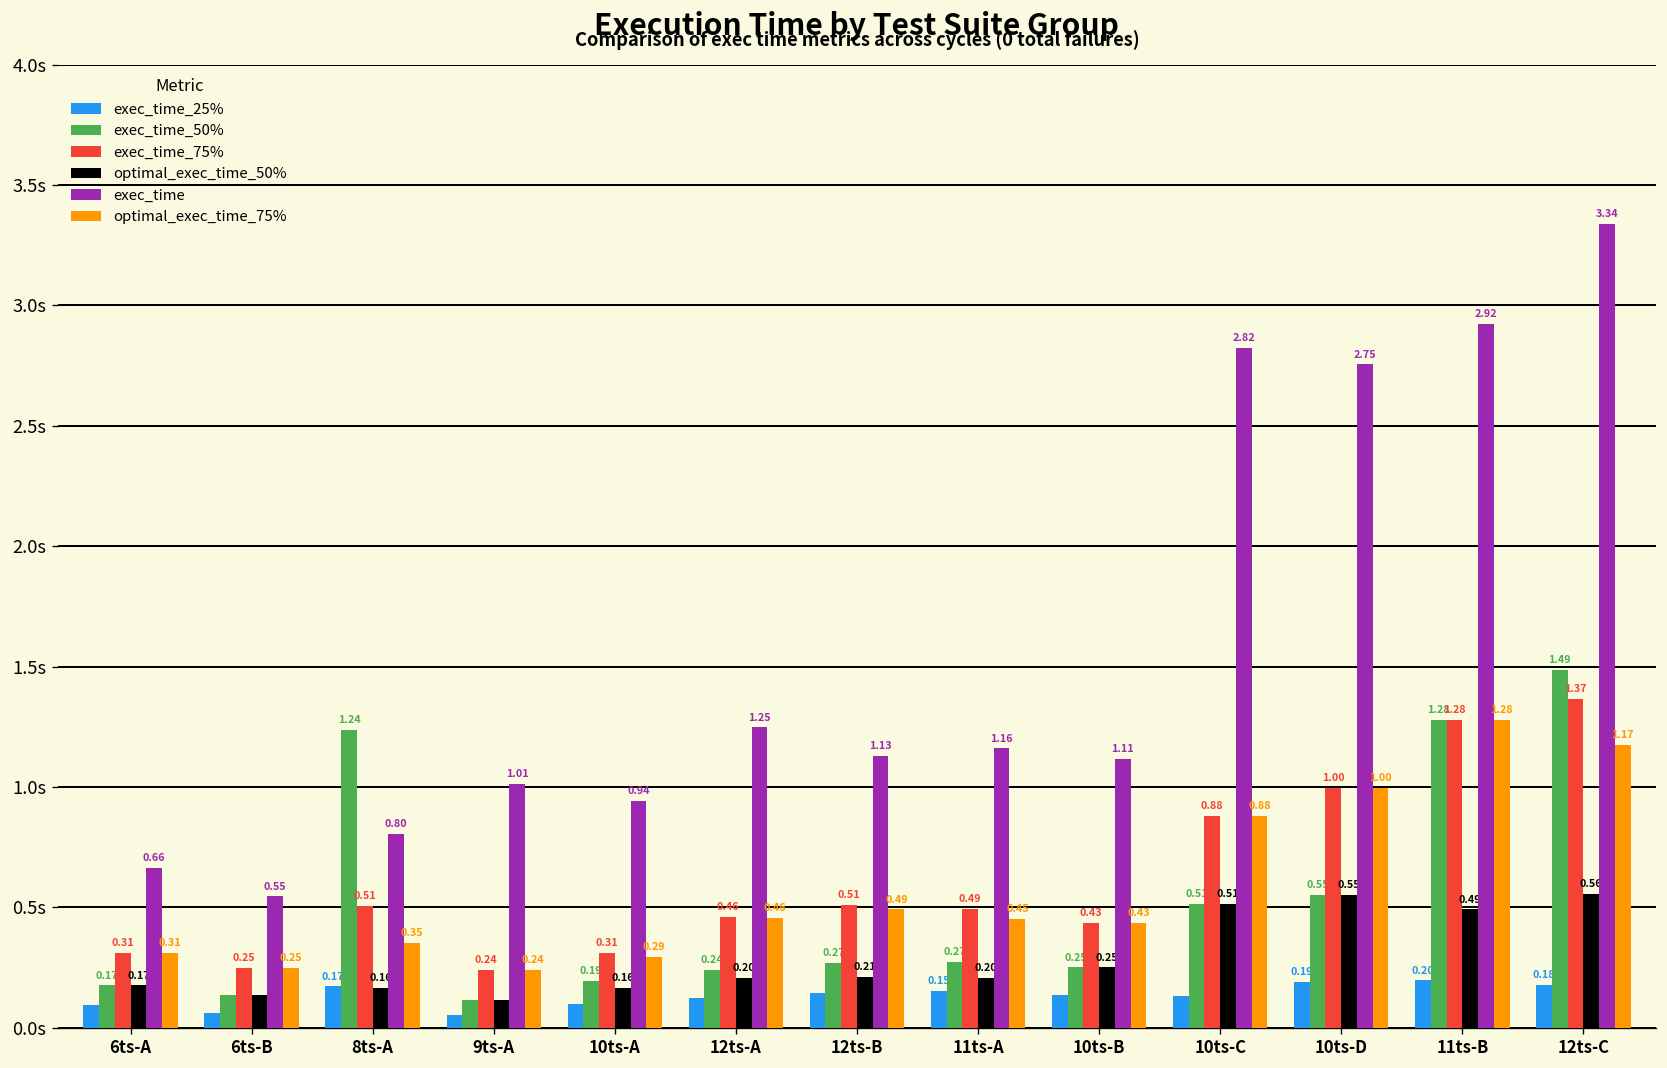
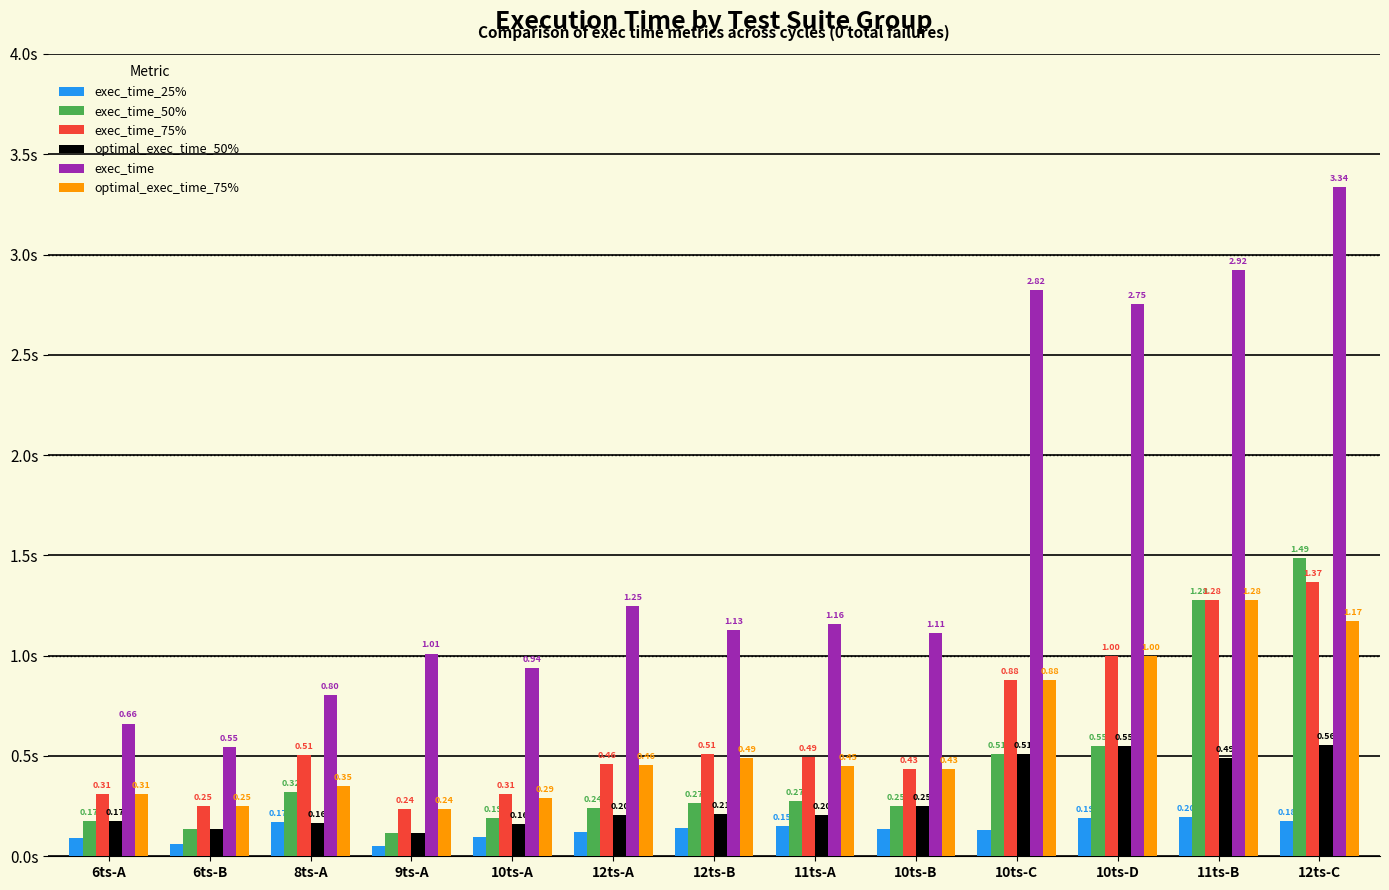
  {
    "exec_time_25%": {
      "8ts-A": 0.17,
      "11ts-A": 0.15,
      "10ts-D": 0.19,
      "11ts-B": 0.20,
      "12ts-C": 0.18
    },
    "exec_time_50%": {
      "6ts-A": 0.17,
-     "8ts-A": 1.24,
+     "8ts-A": 0.32,
      "10ts-A": 0.19,
      "12ts-A": 0.24,
      "12ts-B": 0.27,
      "11ts-A": 0.27,
      "10ts-B": 0.25,
      "10ts-C": 0.51,
      "10ts-D": 0.55,
      "12ts-C": 1.49
    },
    "exec_time_75%": {
      "6ts-A": 0.31,
      "6ts-B": 0.25,
      "8ts-A": 0.51,
      "9ts-A": 0.24,
      "10ts-A": 0.31,
      "12ts-A": 0.46,
      "12ts-B": 0.51,
      "11ts-A": 0.49,
      "10ts-B": 0.43,
      "10ts-C": 0.88,
      "10ts-D": 1.00,
      "12ts-C": 1.37
    },
    "optimal_exec_time_50%": {
      "6ts-A": 0.17,
      "8ts-A": 0.16,
      "10ts-A": 0.16,
      "12ts-A": 0.20,
      "12ts-B": 0.21,
      "11ts-A": 0.20,
      "10ts-B": 0.25,
      "10ts-C": 0.51,
      "10ts-D": 0.55,
      "11ts-B": 0.49,
      "12ts-C": 0.56
    },
    "exec_time": {
      "6ts-A": 0.66,
      "6ts-B": 0.55,
      "8ts-A": 0.80,
      "9ts-A": 1.01,
      "10ts-A": 0.94,
      "12ts-A": 1.25,
      "12ts-B": 1.13,
      "11ts-A": 1.16,
      "10ts-B": 1.11,
      "10ts-C": 2.82,
      "10ts-D": 2.75,
      "11ts-B": 2.92,
      "12ts-C": 3.34
    },
    "optimal_exec_time_75%": {
      "6ts-A": 0.31,
      "6ts-B": 0.25,
      "8ts-A": 0.35,
      "9ts-A": 0.24,
      "10ts-A": 0.29,
      "12ts-A": 0.46,
      "12ts-B": 0.49,
      "11ts-A": 0.45,
      "10ts-B": 0.43,
      "10ts-C": 0.88,
      "10ts-D": 1.00,
      "11ts-B": 1.28,
      "12ts-C": 1.17
    }
  }
